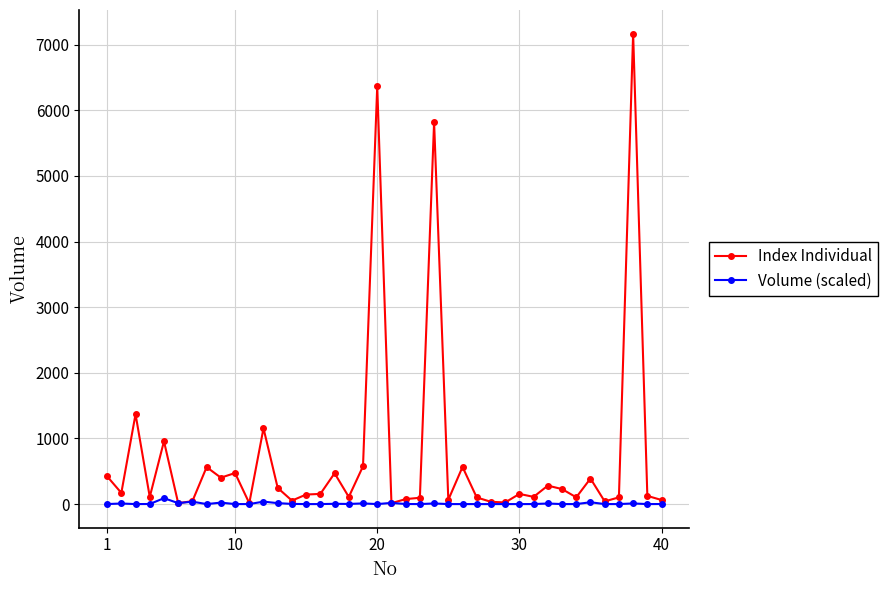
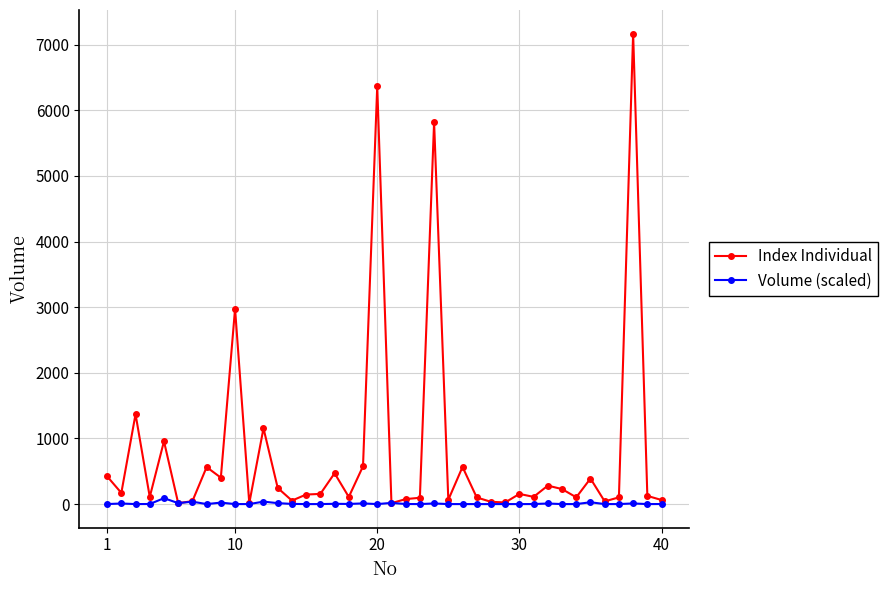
  {
    "Index Individual": {
      "1": 400,
-     "10": 500,
+     "10": 3000,
      "20": 6400,
      "30": 200,
      "40": 100
    },
    "Volume (scaled)": {
      "1": 0,
      "10": 0,
      "20": 0,
      "30": 0,
      "40": 0
    }
  }
